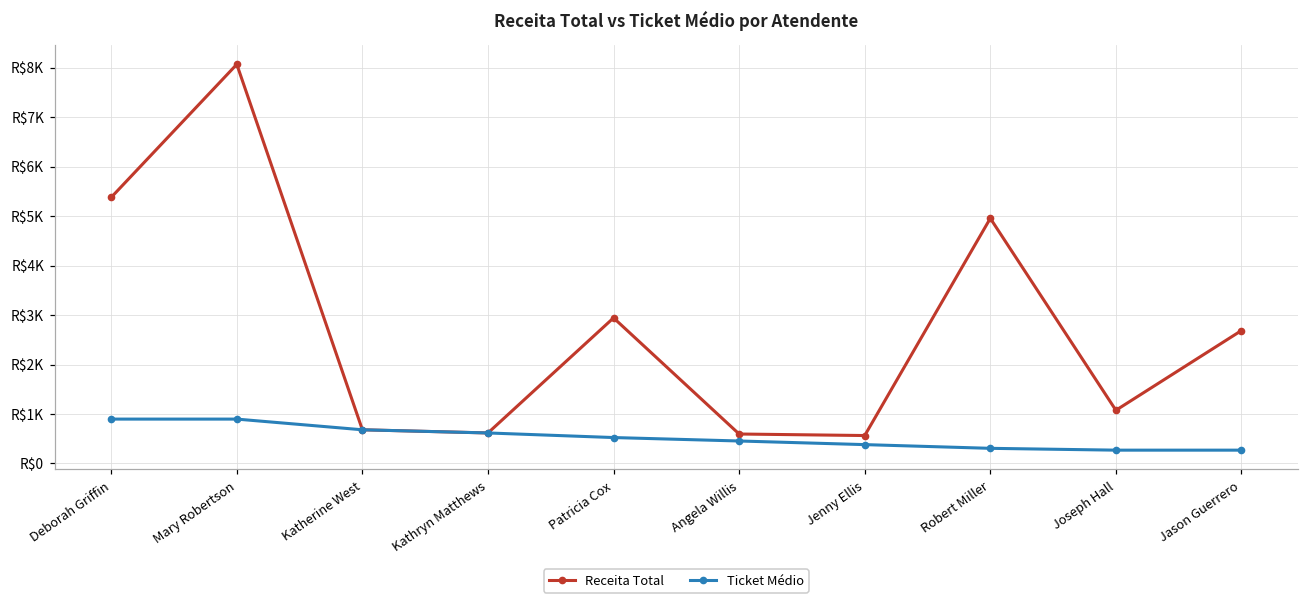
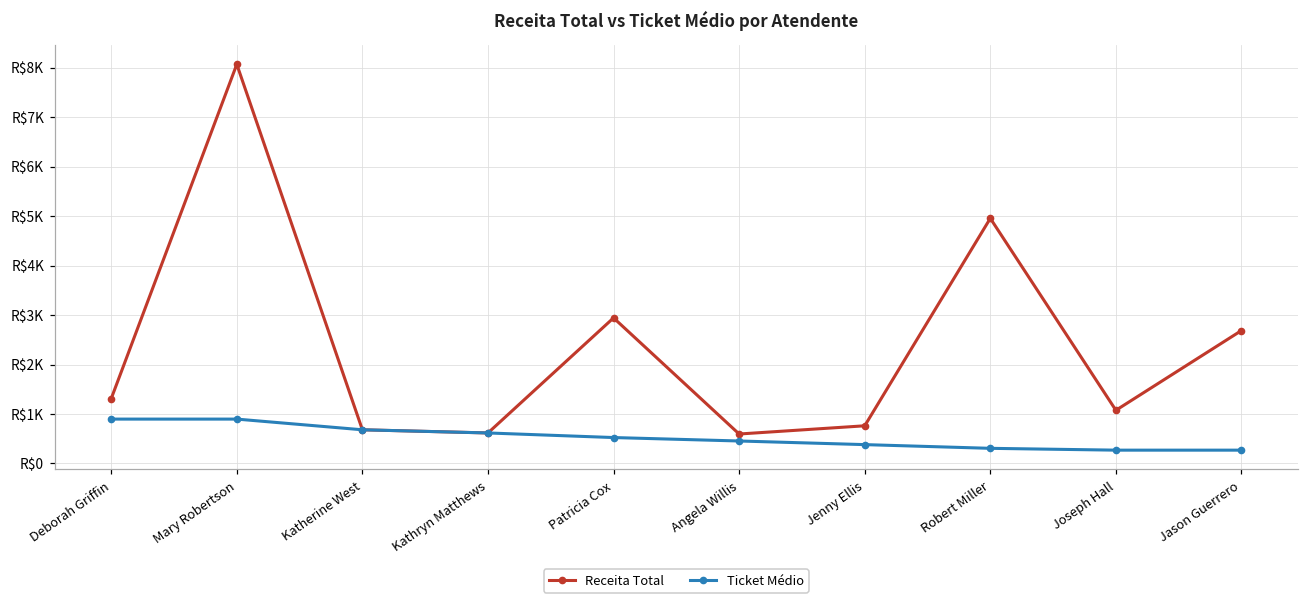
  {
    "Receita Total": {
-     "Deborah Griffin": "R$5400",
+     "Deborah Griffin": "R$1300",
      "Mary Robertson": "R$8100",
      "Patricia Cox": "R$2900",
      "Angela Willis": "R$600",
-     "Jenny Ellis": "R$600",
+     "Jenny Ellis": "R$800",
      "Robert Miller": "R$5000",
      "Joseph Hall": "R$1100",
      "Jason Guerrero": "R$2700"
    },
    "Ticket Médio": {
      "Deborah Griffin": "R$900",
      "Mary Robertson": "R$900",
      "Patricia Cox": "R$500",
      "Angela Willis": "R$500",
      "Jenny Ellis": "R$400",
      "Robert Miller": "R$300",
      "Joseph Hall": "R$300",
      "Jason Guerrero": "R$300"
    }
  }
